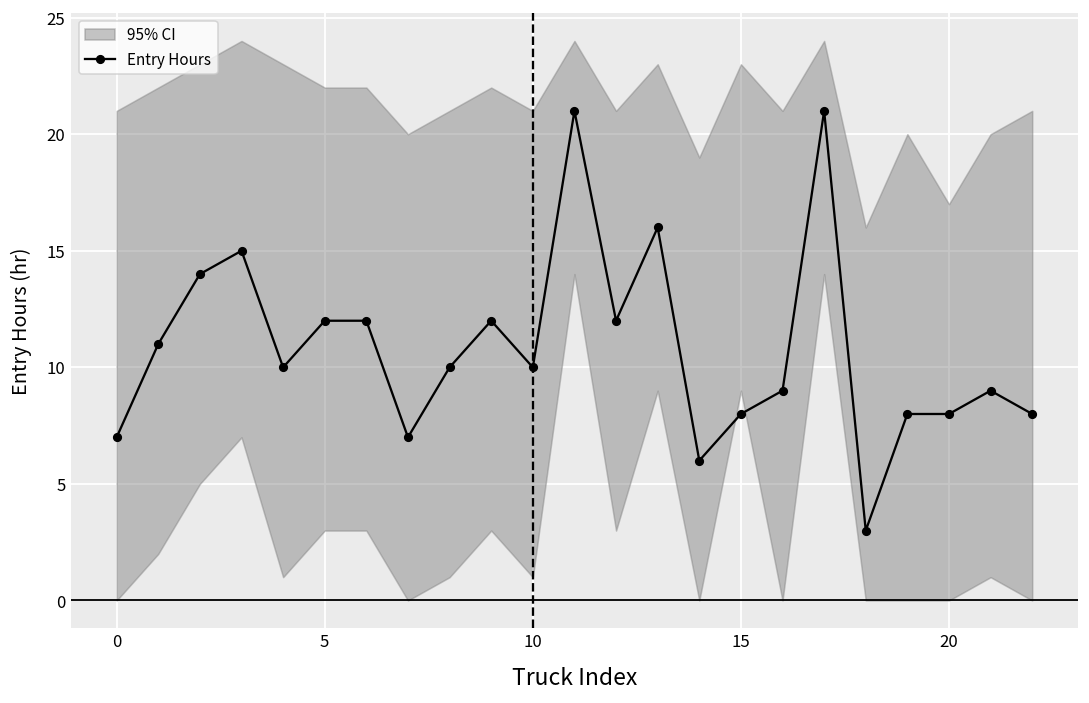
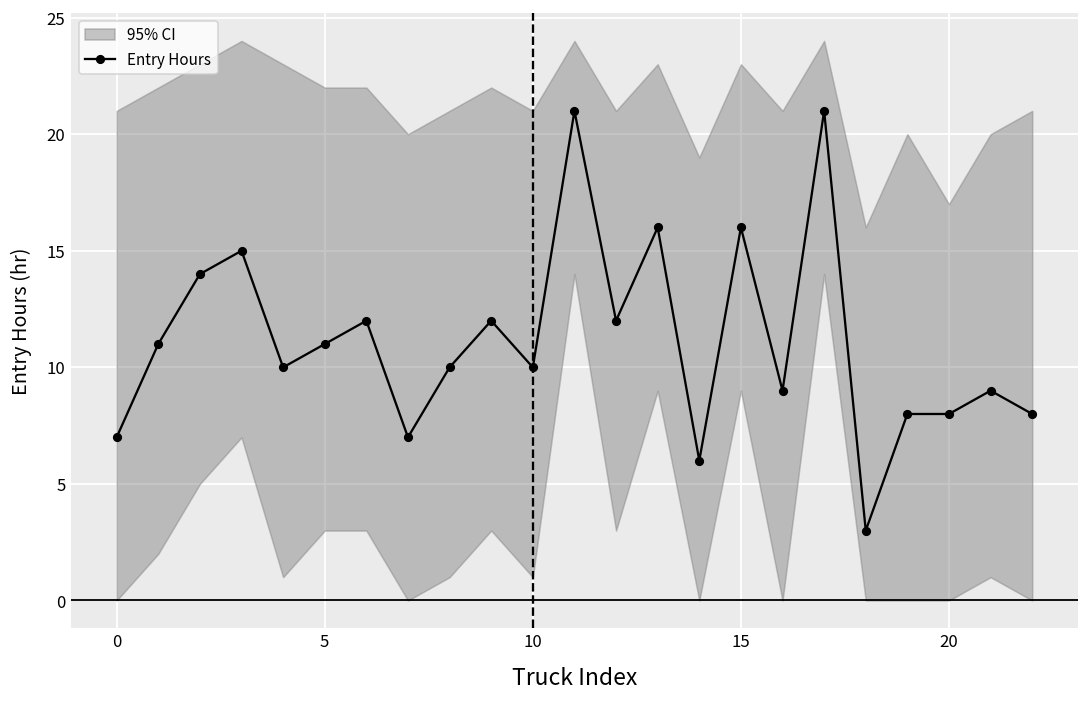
  {
    "Entry Hours": {
      "0": 7,
-     "5": 12,
+     "5": 11,
      "10": 10,
-     "15": 8,
+     "15": 16,
      "20": 8
    }
  }
